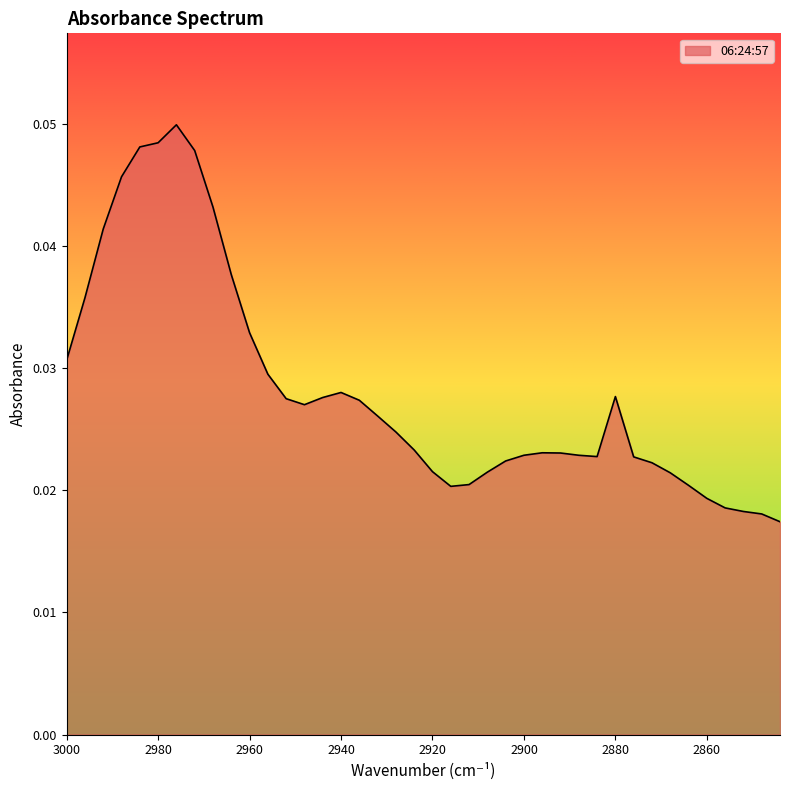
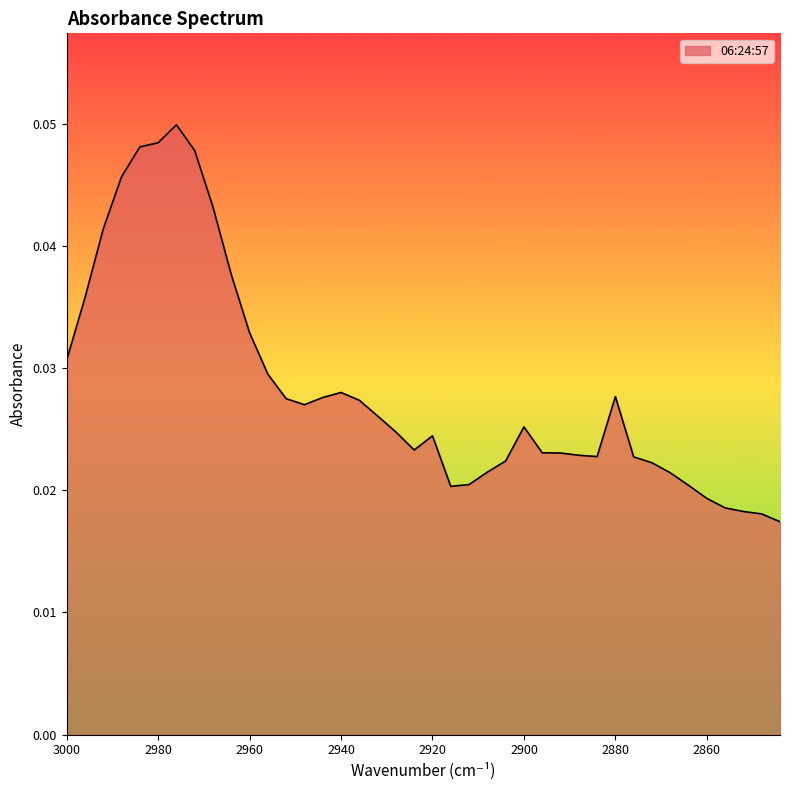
  {
    "3000": 0.0307,
    "2980": 0.0485,
    "2960": 0.0329,
    "2940": 0.0280,
-   "2920": 0.0215,
-   "2900": 0.0229,
+   "2920": 0.0245,
+   "2900": 0.0252,
    "2880": 0.0277,
    "2860": 0.0193
  }
